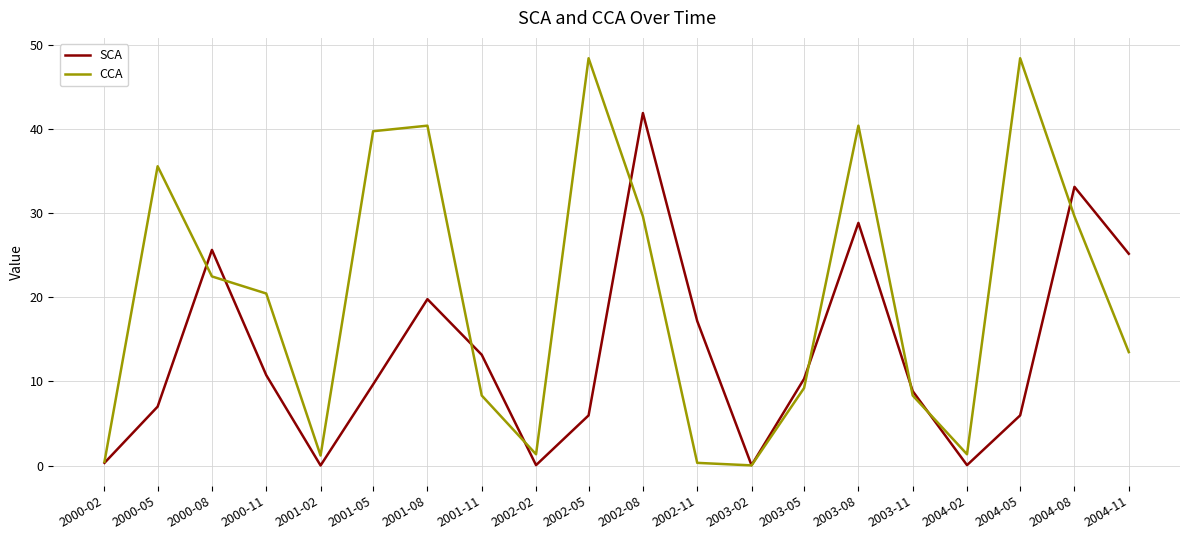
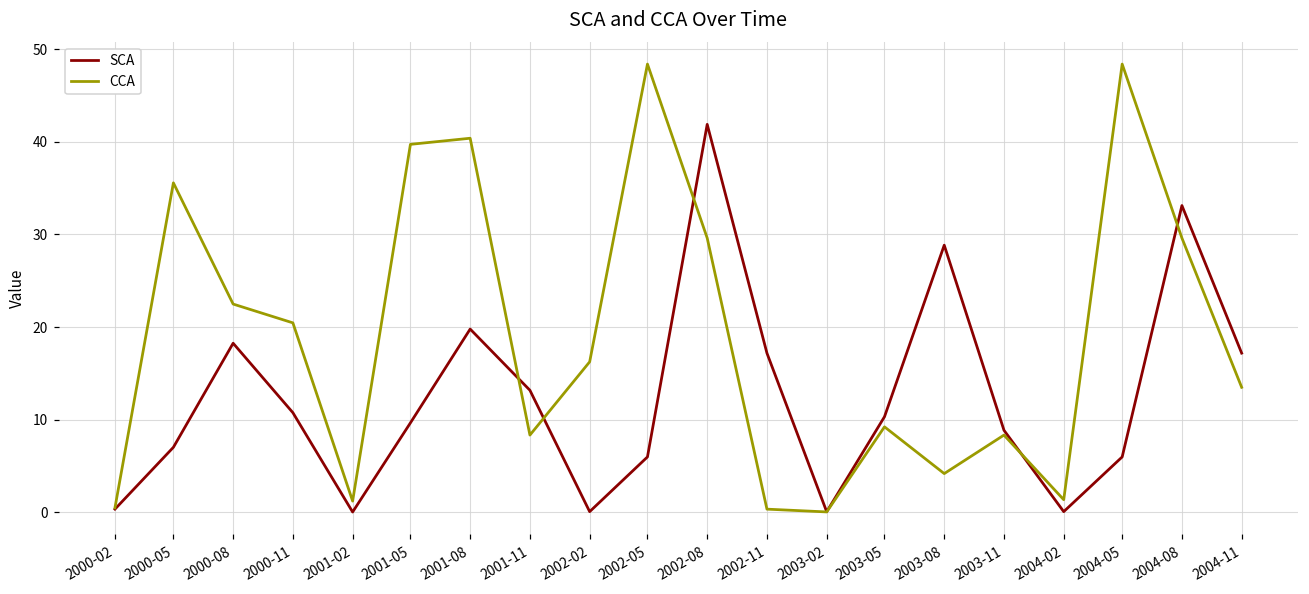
  {
    "SCA": {
      "2000-05": 7,
-     "2000-08": 26,
+     "2000-08": 18,
      "2000-11": 11,
      "2001-02": 0,
      "2001-05": 10,
      "2001-08": 20,
      "2001-11": 13,
      "2002-02": 0,
      "2002-05": 6,
      "2002-08": 42,
      "2002-11": 17,
      "2003-05": 10,
      "2003-08": 29,
      "2003-11": 9,
      "2004-02": 0,
      "2004-05": 6,
      "2004-08": 33,
-     "2004-11": 25
+     "2004-11": 17
    },
    "CCA": {
      "2000-05": 36,
      "2000-08": 22,
      "2000-11": 20,
      "2001-02": 1,
      "2001-05": 40,
      "2001-08": 40,
      "2001-11": 8,
-     "2002-02": 1,
+     "2002-02": 16,
      "2002-05": 48,
      "2002-08": 30,
      "2002-11": 0,
      "2003-05": 9,
-     "2003-08": 40,
+     "2003-08": 4,
      "2003-11": 8,
      "2004-02": 1,
      "2004-05": 48,
      "2004-08": 30,
      "2004-11": 13
    }
  }
